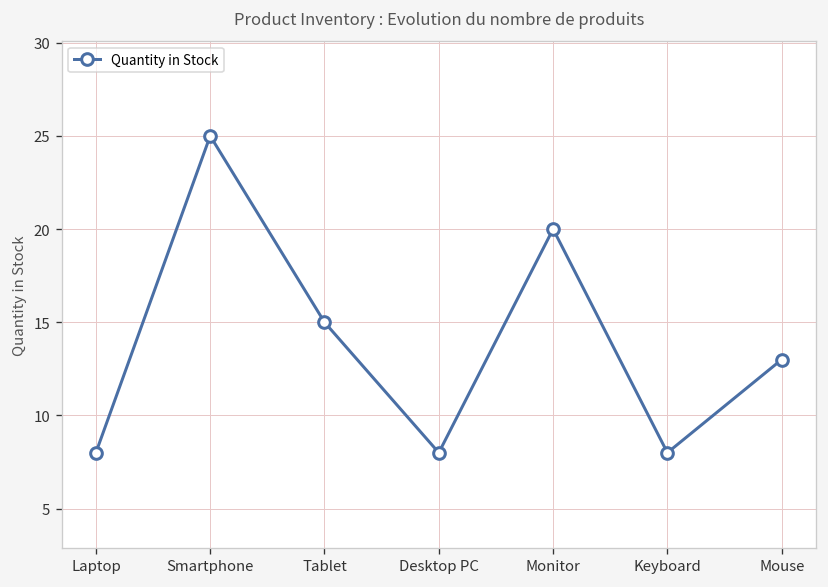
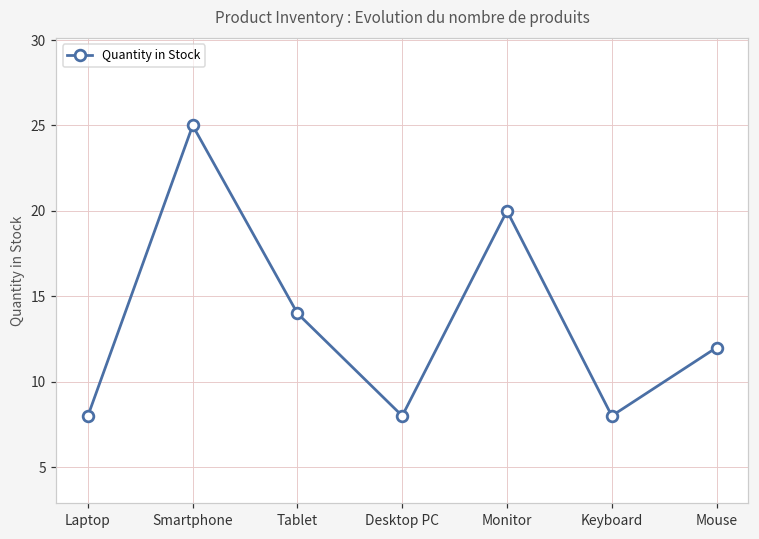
  {
    "Laptop": 8,
    "Smartphone": 25,
-   "Tablet": 15,
+   "Tablet": 14,
    "Desktop PC": 8,
    "Monitor": 20,
    "Keyboard": 8,
-   "Mouse": 13
+   "Mouse": 12
  }
